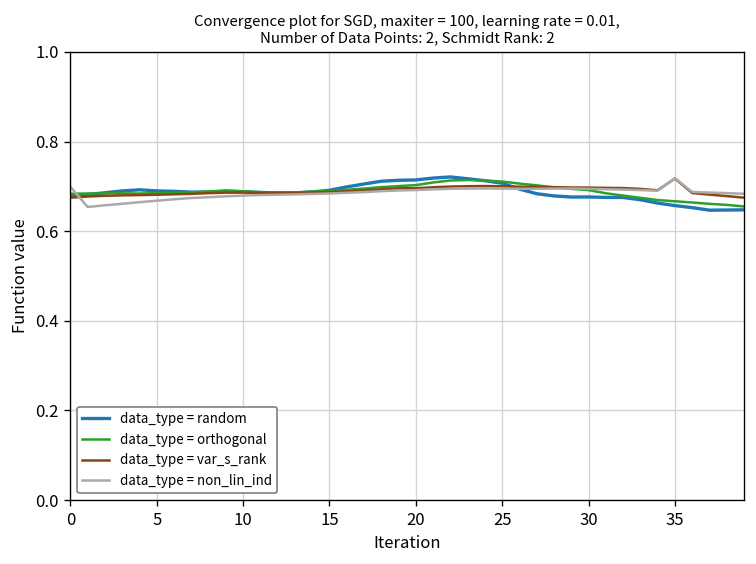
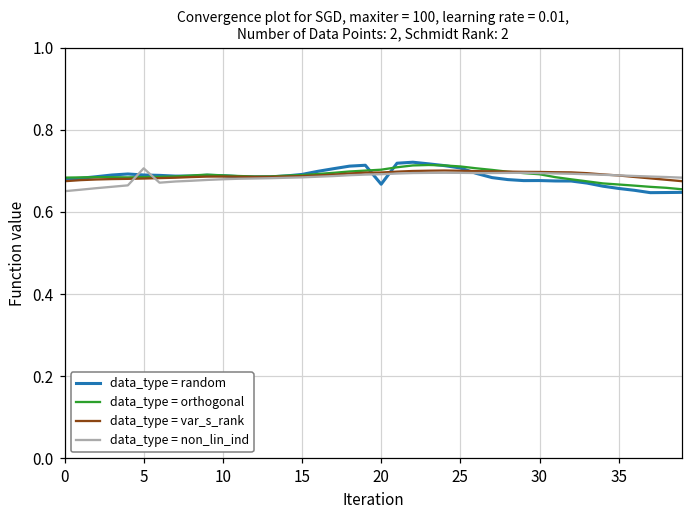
  {
    "data_type = random": {
-     "20": 0.71,
+     "20": 0.67,
      "30": 0.68,
      "35": 0.66
    },
    "data_type = orthogonal": {
      "35": 0.67
    },
    "data_type = var_s_rank": {
-     "35": 0.72
+     "35": 0.69
    },
    "data_type = non_lin_ind": {
-     "0": 0.70,
-     "5": 0.67,
+     "0": 0.65,
+     "5": 0.71,
      "10": 0.68,
-     "35": 0.72
+     "35": 0.69
    }
  }
